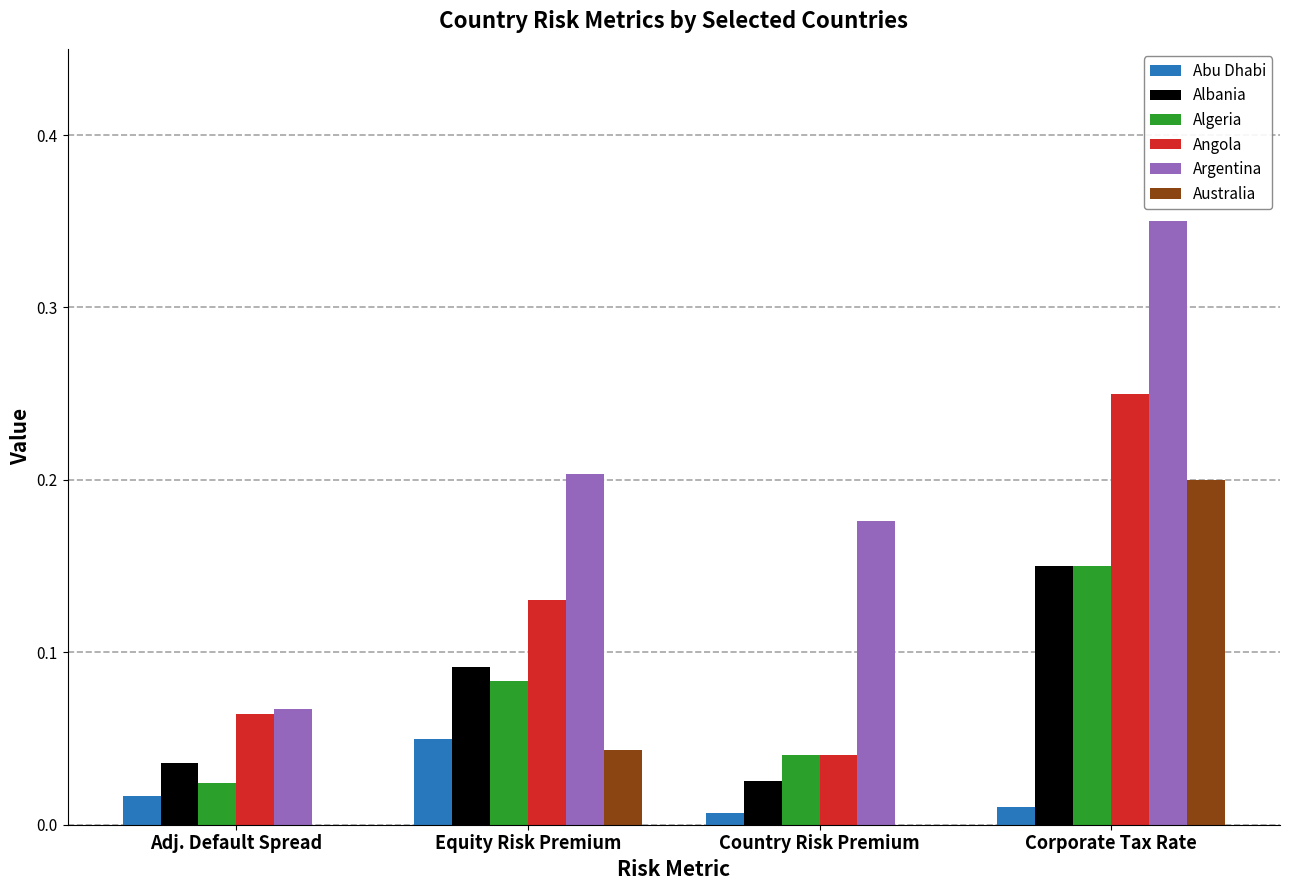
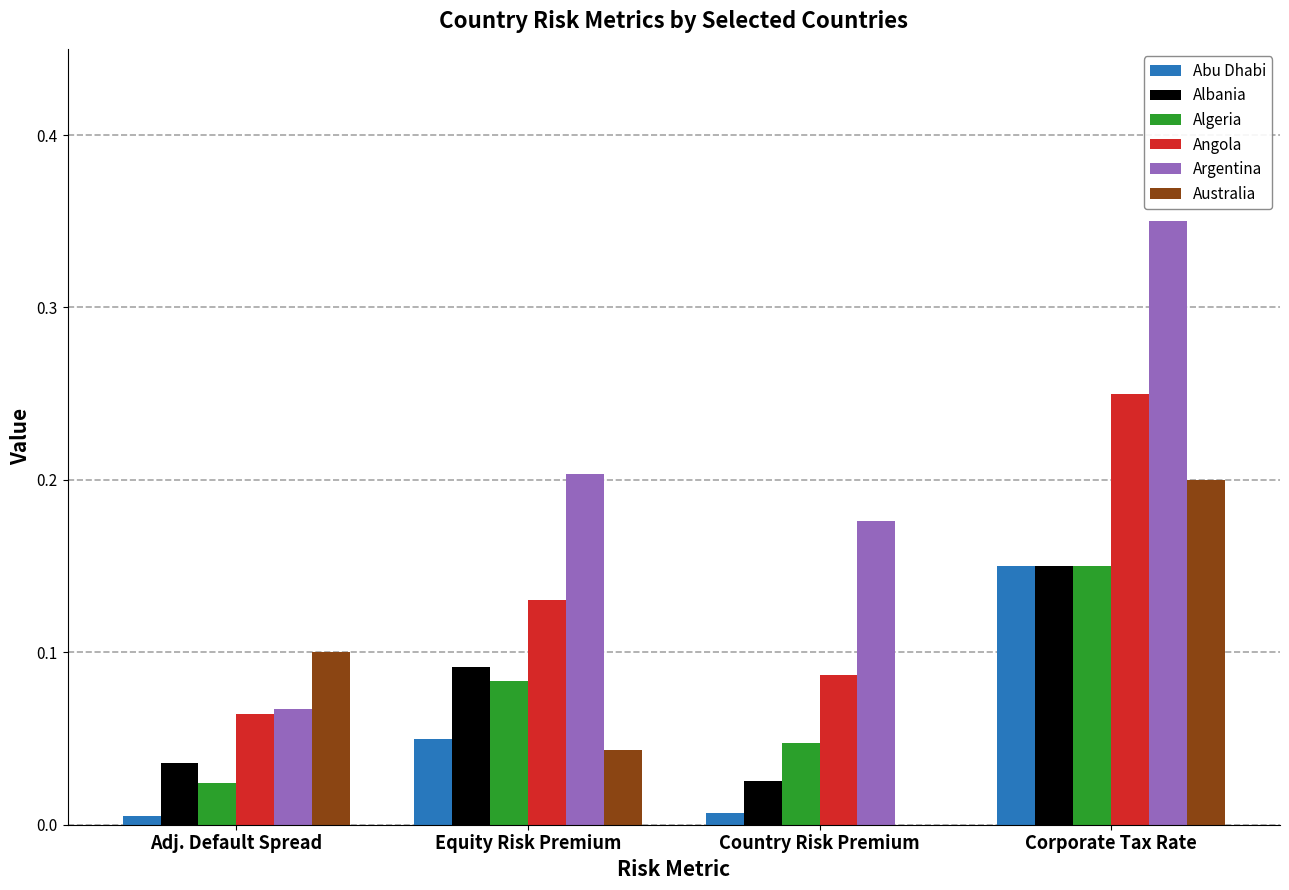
  {
    "Abu Dhabi": {
-     "Adj. Default Spread": 0.017,
+     "Adj. Default Spread": 0.005,
      "Equity Risk Premium": 0.050,
      "Country Risk Premium": 0.007,
-     "Corporate Tax Rate": 0.01
+     "Corporate Tax Rate": 0.15
    },
    "Albania": {
      "Adj. Default Spread": 0.036,
      "Equity Risk Premium": 0.091,
      "Country Risk Premium": 0.025,
      "Corporate Tax Rate": 0.150
    },
    "Algeria": {
      "Adj. Default Spread": 0.024,
      "Equity Risk Premium": 0.083,
-     "Country Risk Premium": 0.040,
+     "Country Risk Premium": 0.048,
      "Corporate Tax Rate": 0.150
    },
    "Angola": {
      "Adj. Default Spread": 0.064,
      "Equity Risk Premium": 0.130,
-     "Country Risk Premium": 0.040,
+     "Country Risk Premium": 0.087,
      "Corporate Tax Rate": 0.250
    },
    "Argentina": {
      "Adj. Default Spread": 0.067,
      "Equity Risk Premium": 0.204,
      "Country Risk Premium": 0.176,
      "Corporate Tax Rate": 0.350
    },
    "Australia": {
-     "Adj. Default Spread": 0.0,
+     "Adj. Default Spread": 0.1,
      "Equity Risk Premium": 0.043,
      "Country Risk Premium": 0.0,
      "Corporate Tax Rate": 0.2
    }
  }
